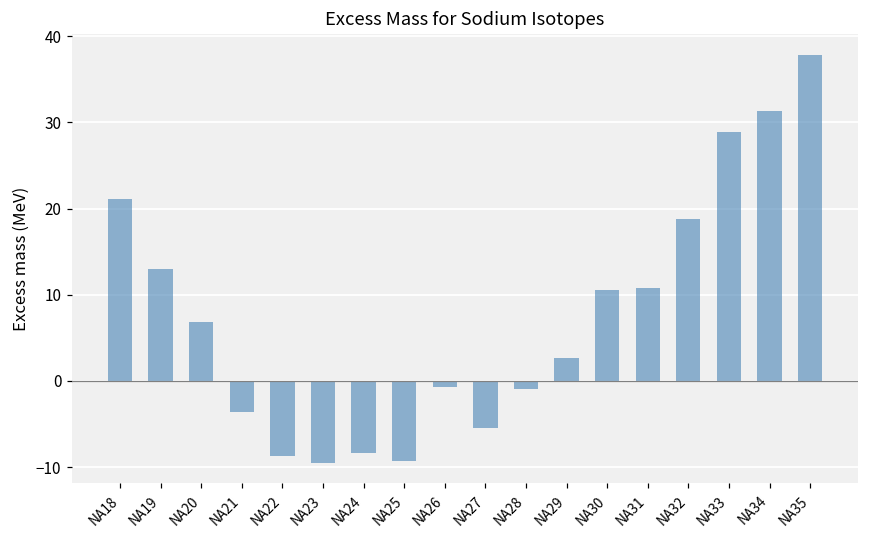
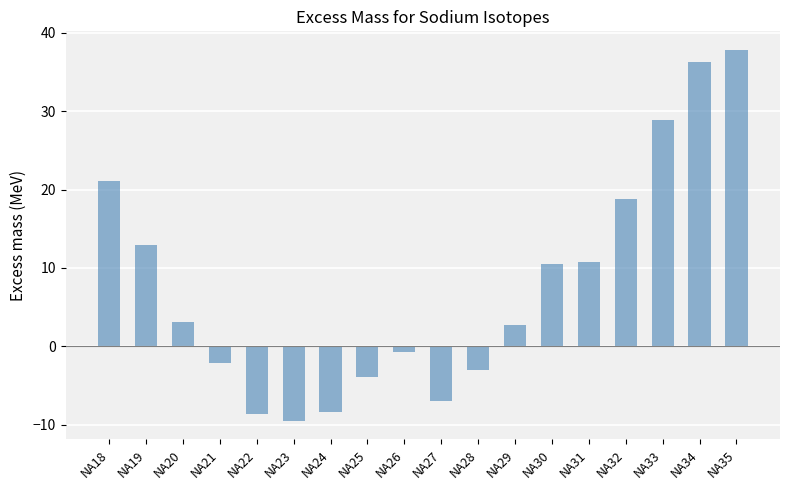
  {
    "NA18": 21,
    "NA19": 13,
-   "NA20": 7,
-   "NA21": -4,
+   "NA20": 3,
+   "NA21": -2,
    "NA22": -9,
    "NA23": -10,
    "NA24": -8,
-   "NA25": -9,
+   "NA25": -4,
    "NA26": -1,
-   "NA27": -6,
-   "NA28": -1,
+   "NA27": -7,
+   "NA28": -3,
    "NA29": 3,
    "NA30": 11,
    "NA31": 11,
    "NA32": 19,
    "NA33": 29,
-   "NA34": 31,
+   "NA34": 36,
    "NA35": 38
  }
